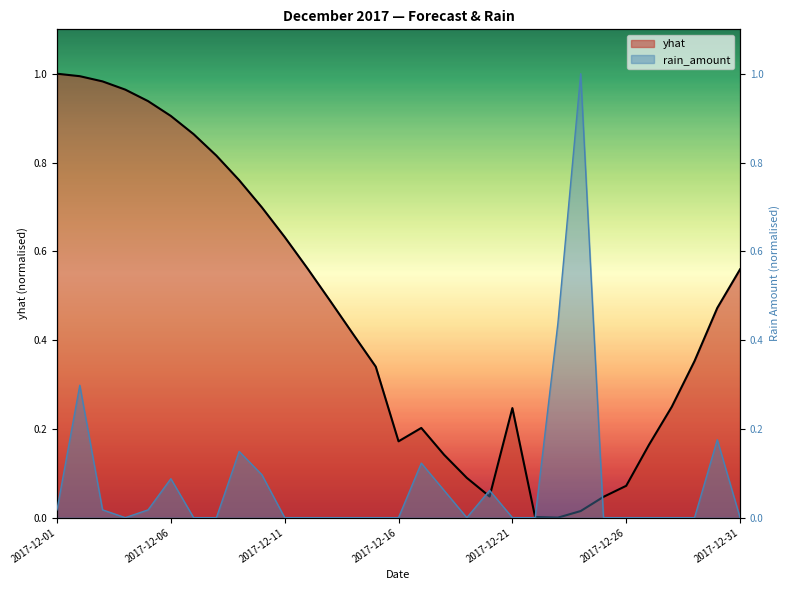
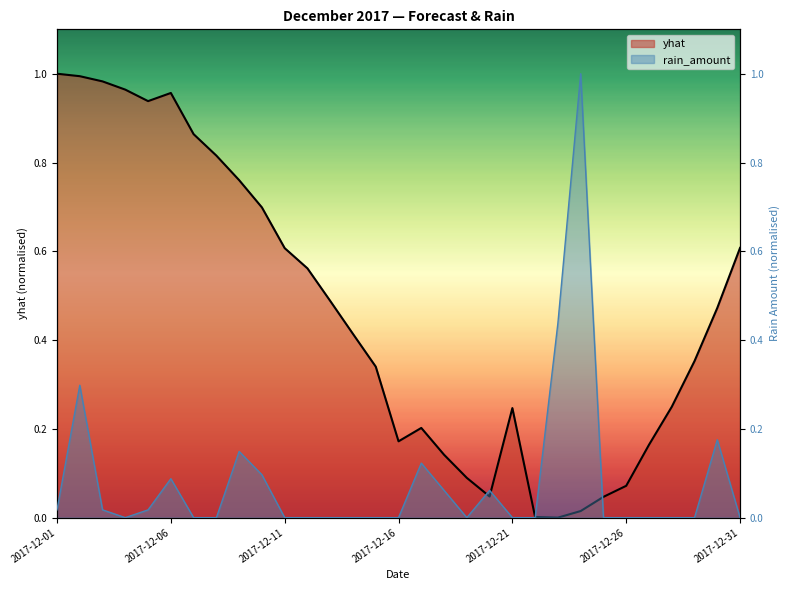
  {
    "yhat": {
      "2017-12-01": 1.00,
-     "2017-12-06": 0.90,
-     "2017-12-11": 0.63,
+     "2017-12-06": 0.96,
+     "2017-12-11": 0.61,
      "2017-12-16": 0.17,
      "2017-12-21": 0.25,
      "2017-12-26": 0.07,
-     "2017-12-31": 0.56
+     "2017-12-31": 0.61
    },
    "rain_amount": {
      "2017-12-01": 0.02,
      "2017-12-06": 0.09,
      "2017-12-11": 0.00,
      "2017-12-16": 0.00,
      "2017-12-21": 0.00,
      "2017-12-26": 0.00,
      "2017-12-31": 0.00
    }
  }
